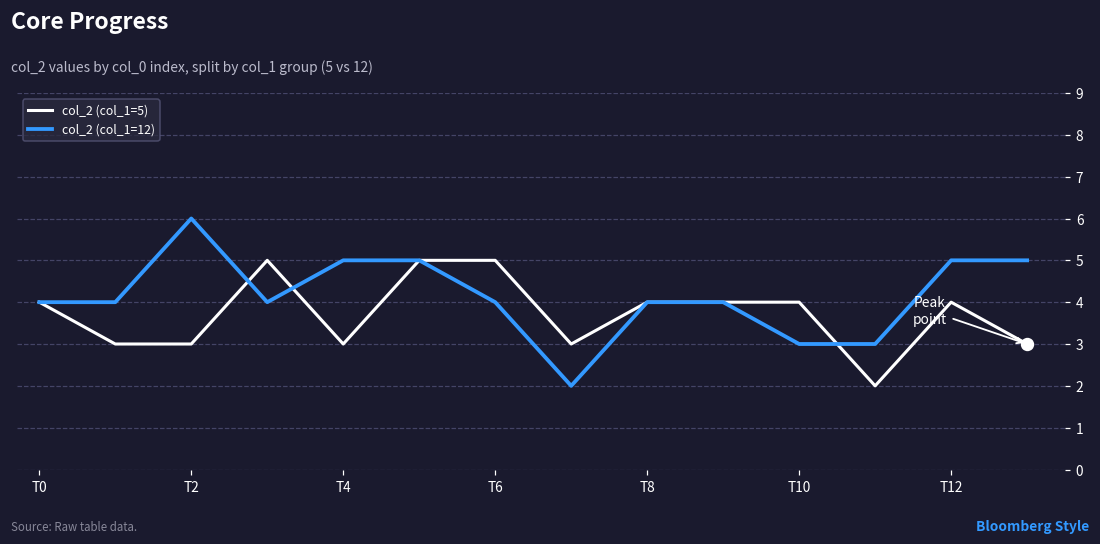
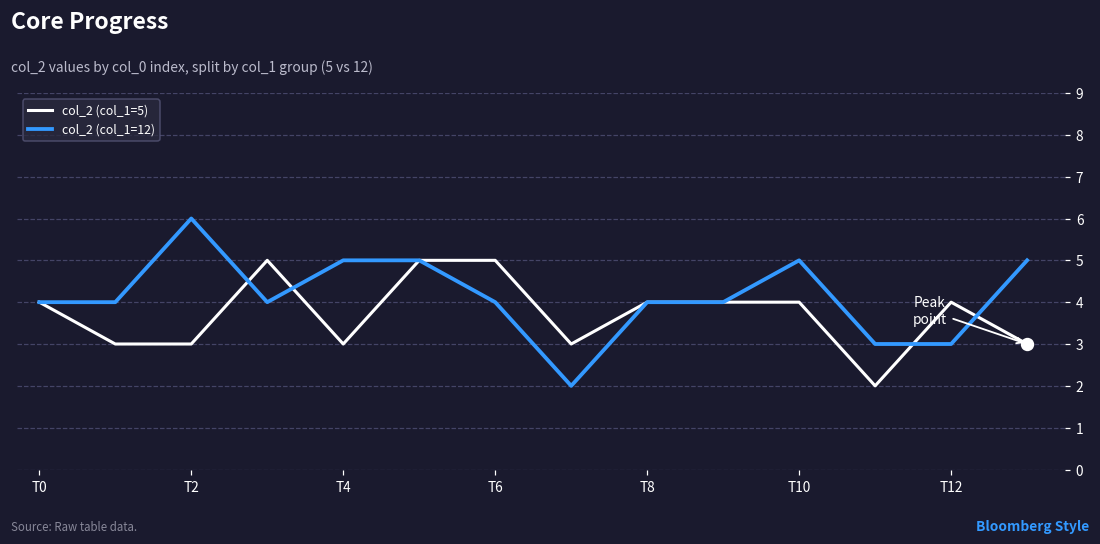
  {
    "col_2 (col_1=12)": {
      "T2": 6,
      "T4": 5,
      "T6": 4,
-     "T10": 3,
-     "T12": 5
+     "T10": 5,
+     "T12": 3
    }
  }
